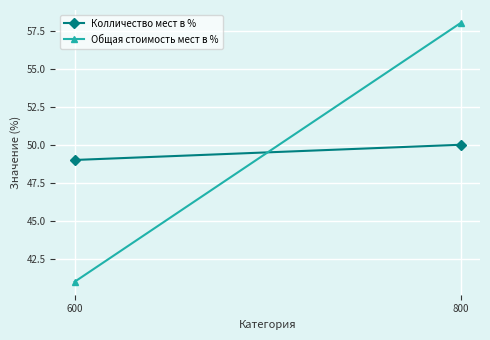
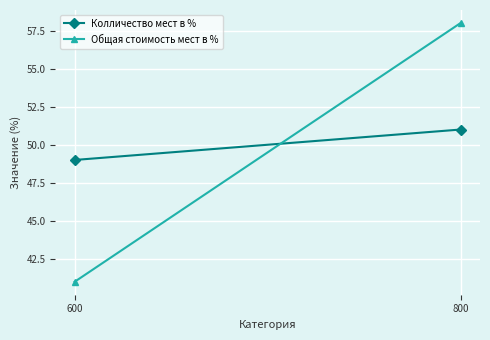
  {
    "Колличество мест в %": {
      "600": 49,
-     "800": 50
+     "800": 51
    },
    "Общая стоимость мест в %": {
      "600": 41,
      "800": 58
    }
  }
